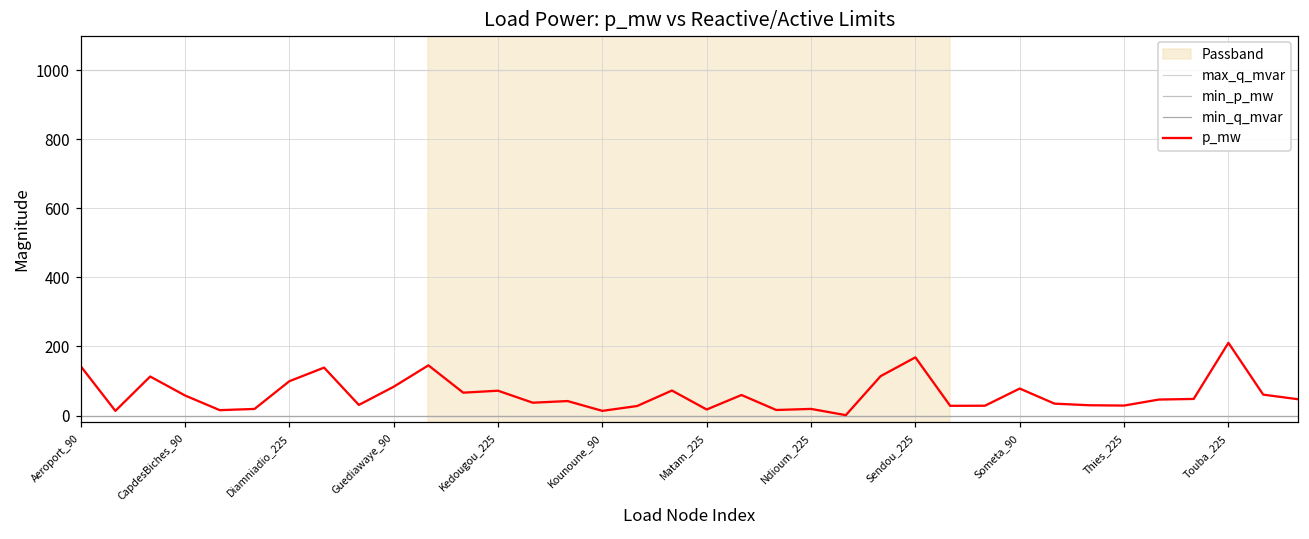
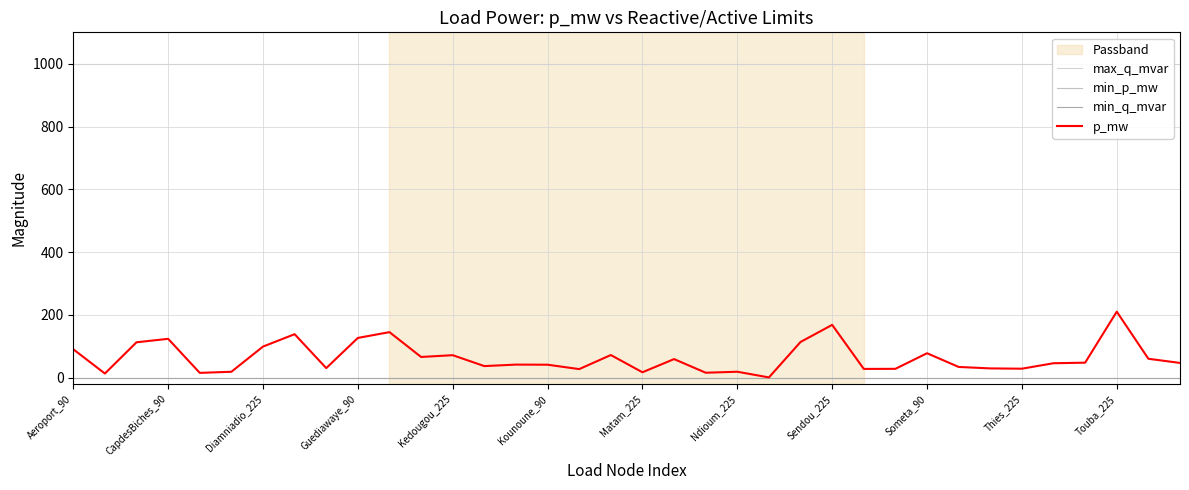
  {
    "max_q_mvar": {
      "Aeroport_90": 1000,
      "CapdesBiches_90": 1000,
      "Diamniadio_225": 1000,
      "Guediawaye_90": 1000,
      "Kedougou_225": 1000,
      "Kounoune_90": 1000,
      "Matam_225": 1000,
      "Ndioum_225": 1000,
      "Sendou_225": 1000,
      "Someta_90": 1000,
      "Thies_225": 1000
    },
    "min_q_mvar": {
      "Aeroport_90": 0,
      "CapdesBiches_90": 0,
      "Diamniadio_225": 0,
      "Guediawaye_90": 0,
      "Kedougou_225": 0,
      "Kounoune_90": 0,
      "Matam_225": 0,
      "Ndioum_225": 0,
      "Sendou_225": 0,
      "Someta_90": 0,
      "Thies_225": 0,
      "Touba_225": 0
    },
    "p_mw": {
-     "Aeroport_90": 140,
-     "CapdesBiches_90": 60,
+     "Aeroport_90": 90,
+     "CapdesBiches_90": 120,
      "Diamniadio_225": 100,
-     "Guediawaye_90": 80,
+     "Guediawaye_90": 130,
      "Kedougou_225": 70,
-     "Kounoune_90": 10,
+     "Kounoune_90": 40,
      "Matam_225": 20,
      "Ndioum_225": 20,
      "Sendou_225": 170,
      "Someta_90": 80,
      "Thies_225": 30,
      "Touba_225": 210
    }
  }
